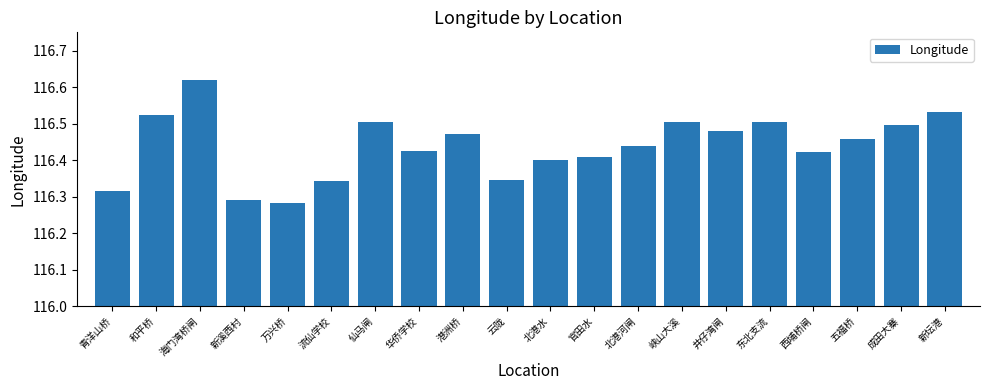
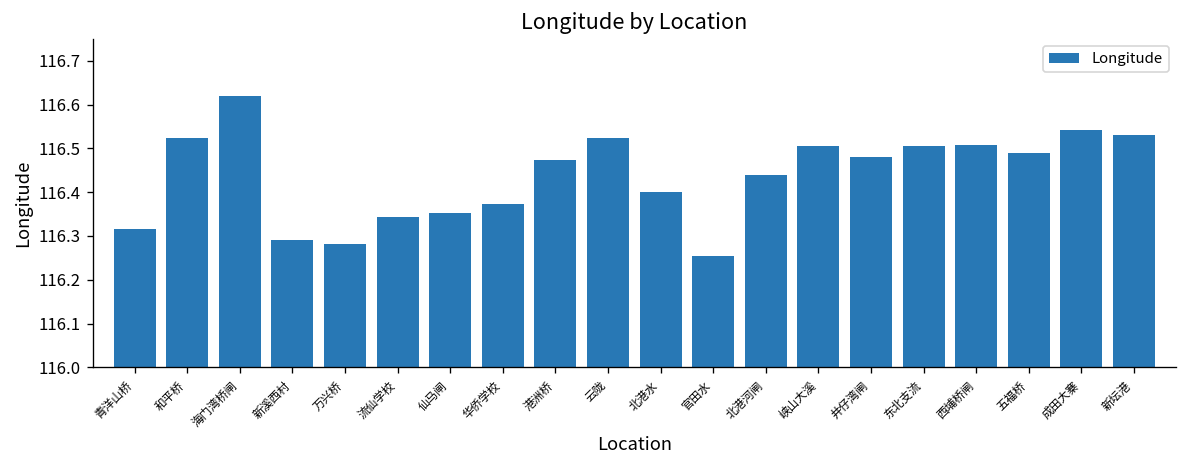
  {
    "青洋山桥": 116.32,
    "和平桥": 116.52,
    "海门湾桥闸": 116.62,
    "新溪西村": 116.29,
    "万兴桥": 116.28,
    "流仙学校": 116.34,
-   "仙马闸": 116.51,
-   "华侨学校": 116.43,
+   "仙马闸": 116.35,
+   "华侨学校": 116.37,
    "港洲桥": 116.47,
-   "云陇": 116.35,
+   "云陇": 116.52,
    "北港水": 116.40,
-   "官田水": 116.41,
+   "官田水": 116.25,
    "北港河闸": 116.44,
    "峡山大溪": 116.50,
    "井仔湾闸": 116.48,
    "东北支流": 116.51,
-   "西埔桥闸": 116.42,
-   "五福桥": 116.46,
-   "成田大寨": 116.50,
+   "西埔桥闸": 116.51,
+   "五福桥": 116.49,
+   "成田大寨": 116.54,
    "新坛港": 116.53
  }
